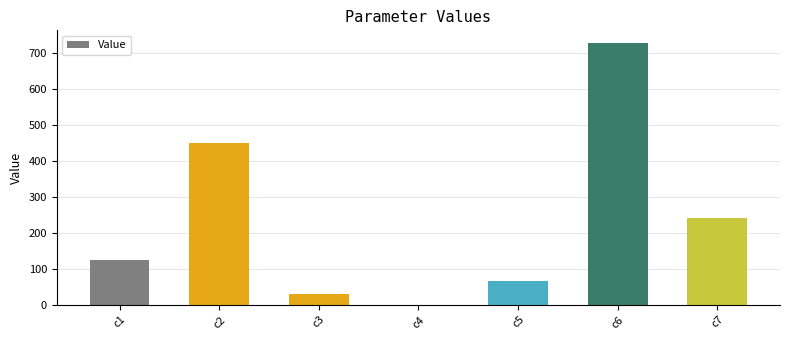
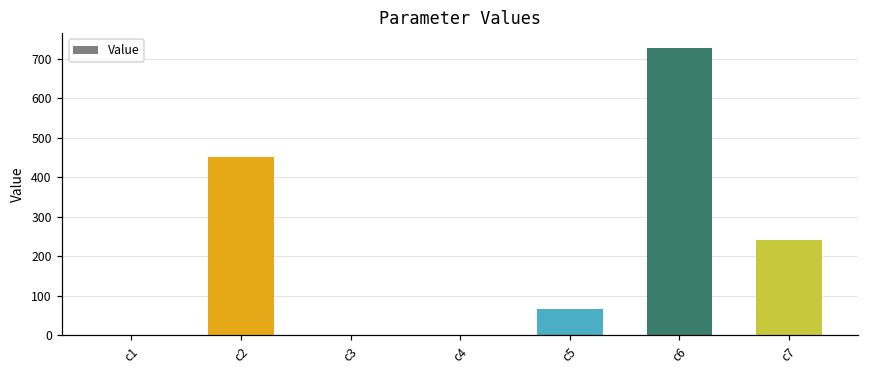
  {
-   "c1": 120,
+   "c1": 0,
    "c2": 450,
-   "c3": 30,
+   "c3": 0,
    "c5": 70,
    "c6": 730,
    "c7": 240
  }
